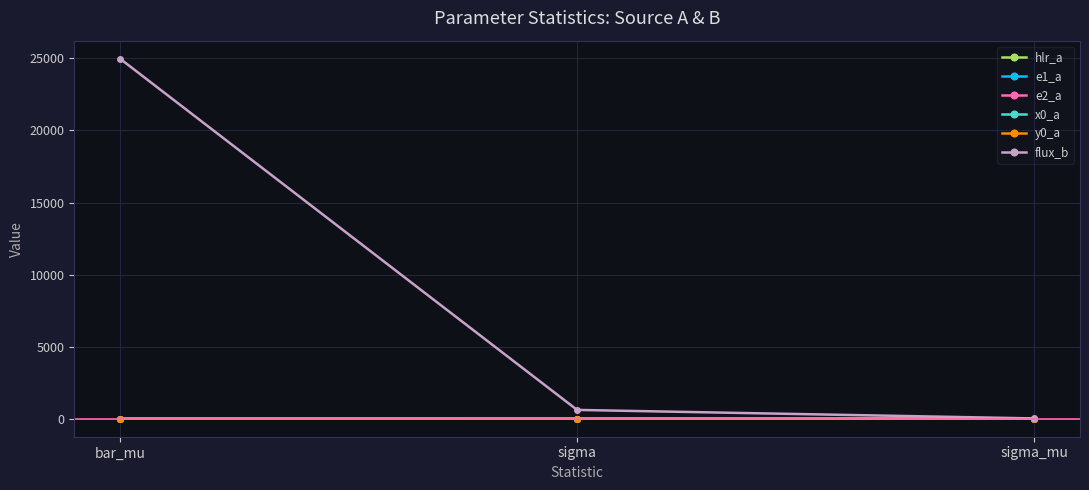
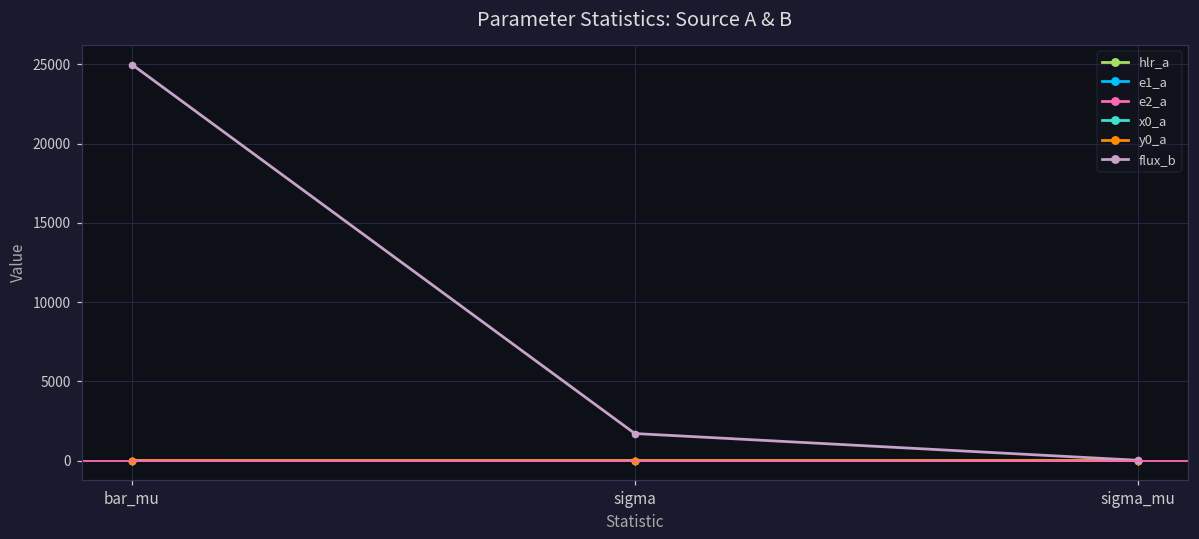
  {
    "y0_a": {
      "bar_mu": 0,
      "sigma": 0
    },
    "flux_b": {
      "bar_mu": 25000,
-     "sigma": 600
+     "sigma": 1700
    }
  }
